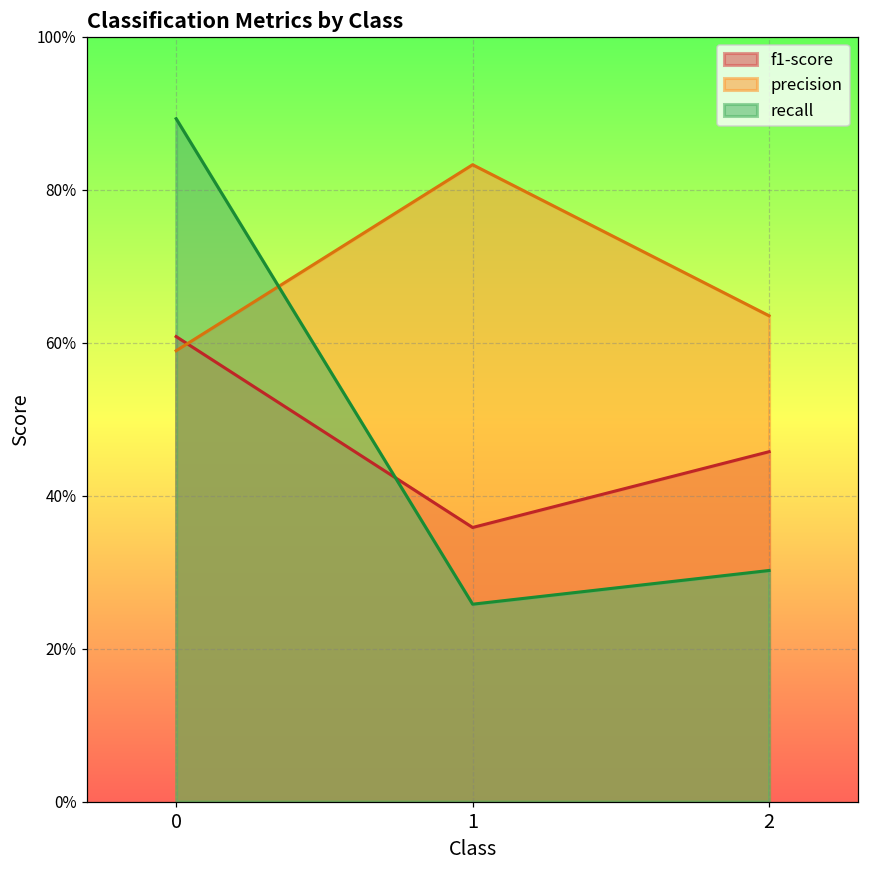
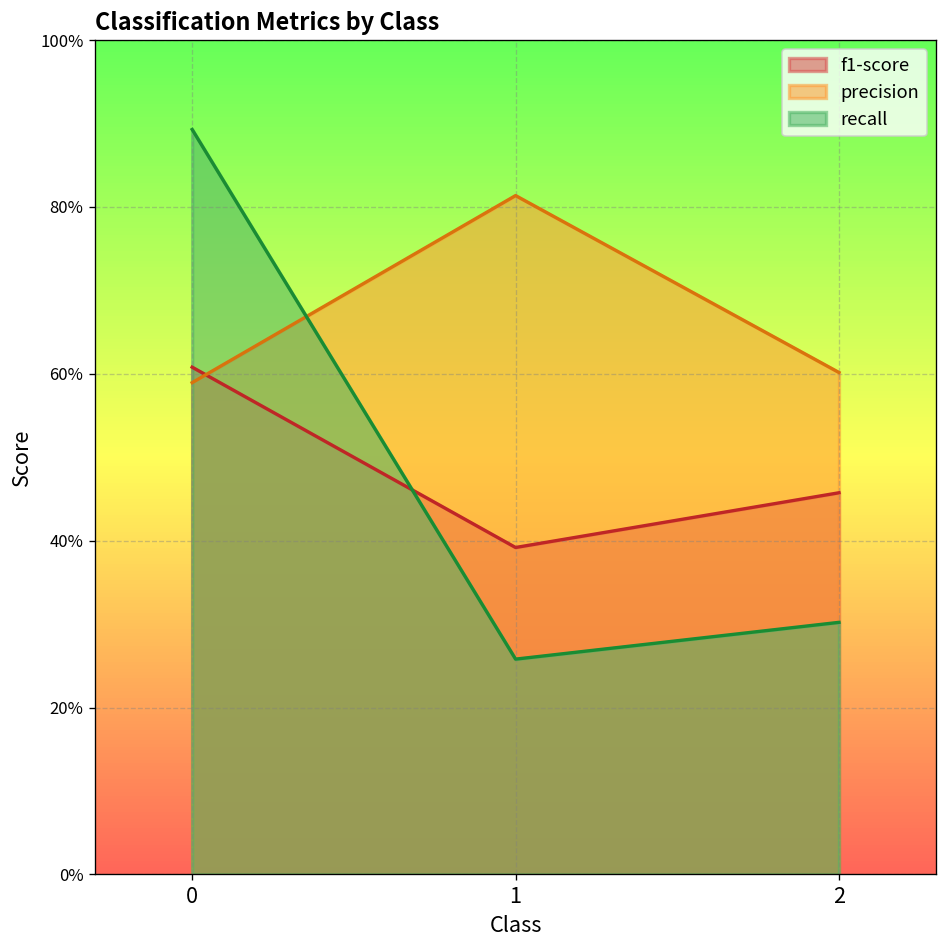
  {
    "f1-score": {
      "0": "61%",
-     "1": "36%",
+     "1": "39%",
      "2": "46%"
    },
    "precision": {
      "0": "59%",
-     "1": "83%",
-     "2": "64%"
+     "1": "81%",
+     "2": "60%"
    },
    "recall": {
      "0": "89%",
      "1": "26%",
      "2": "30%"
    }
  }
